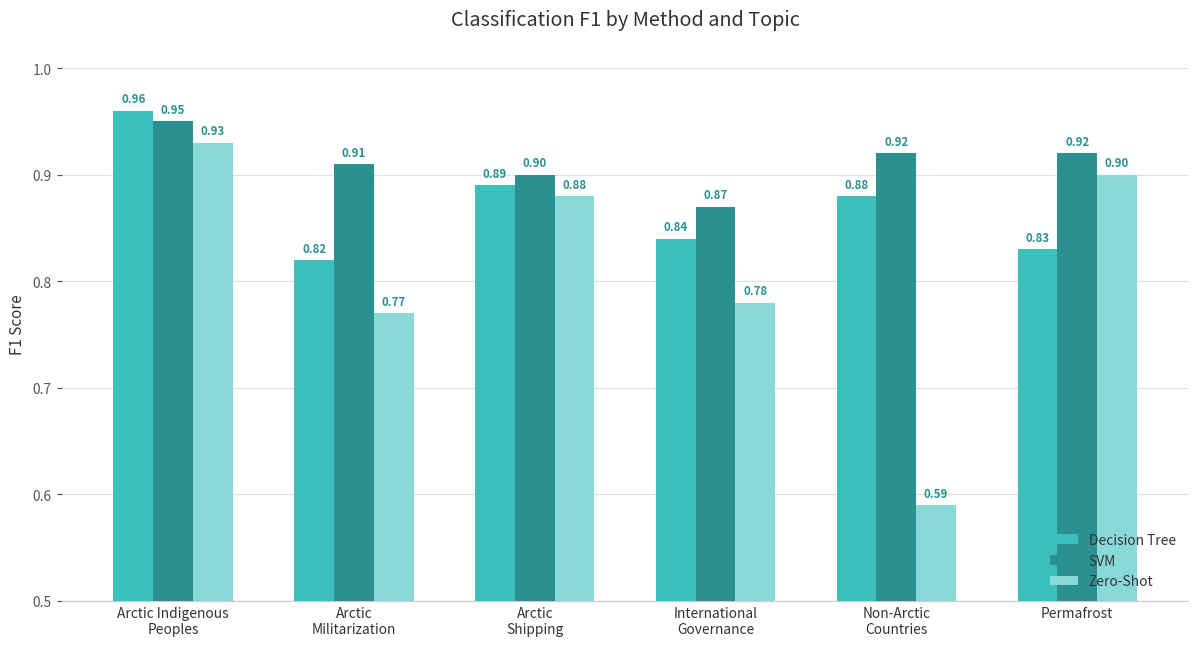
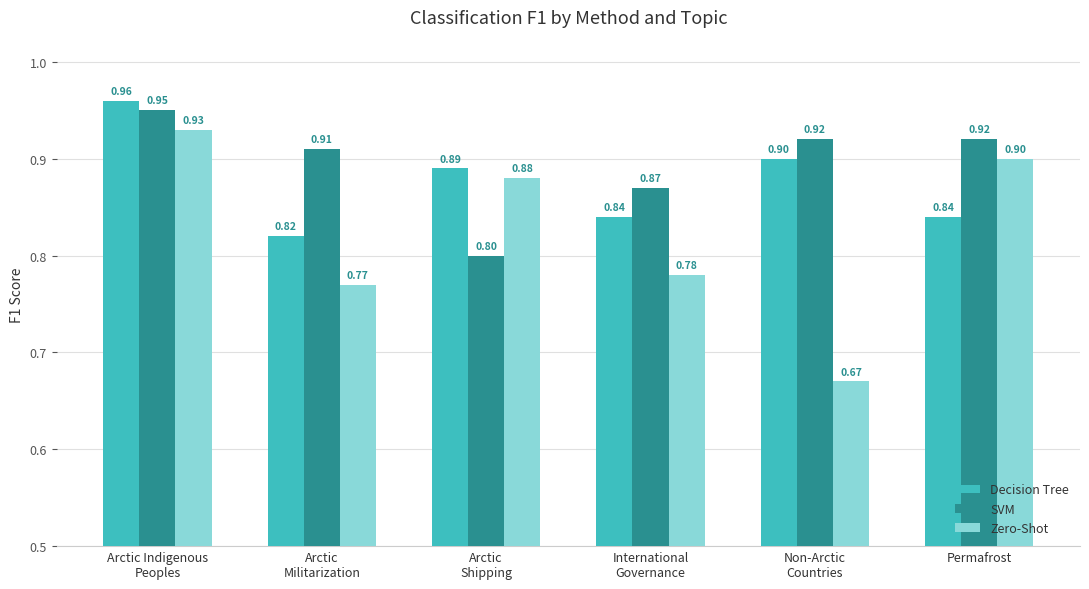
  {
    "Decision Tree": {
      "Arctic Indigenous Peoples": 0.96,
      "Arctic Militarization": 0.82,
      "Arctic Shipping": 0.89,
      "International Governance": 0.84,
-     "Non-Arctic Countries": 0.88,
-     "Permafrost": 0.83
+     "Non-Arctic Countries": 0.90,
+     "Permafrost": 0.84
    },
    "SVM": {
      "Arctic Indigenous Peoples": 0.95,
      "Arctic Militarization": 0.91,
-     "Arctic Shipping": 0.90,
+     "Arctic Shipping": 0.80,
      "International Governance": 0.87,
      "Non-Arctic Countries": 0.92,
      "Permafrost": 0.92
    },
    "Zero-Shot": {
      "Arctic Indigenous Peoples": 0.93,
      "Arctic Militarization": 0.77,
      "Arctic Shipping": 0.88,
      "International Governance": 0.78,
-     "Non-Arctic Countries": 0.59,
+     "Non-Arctic Countries": 0.67,
      "Permafrost": 0.90
    }
  }
